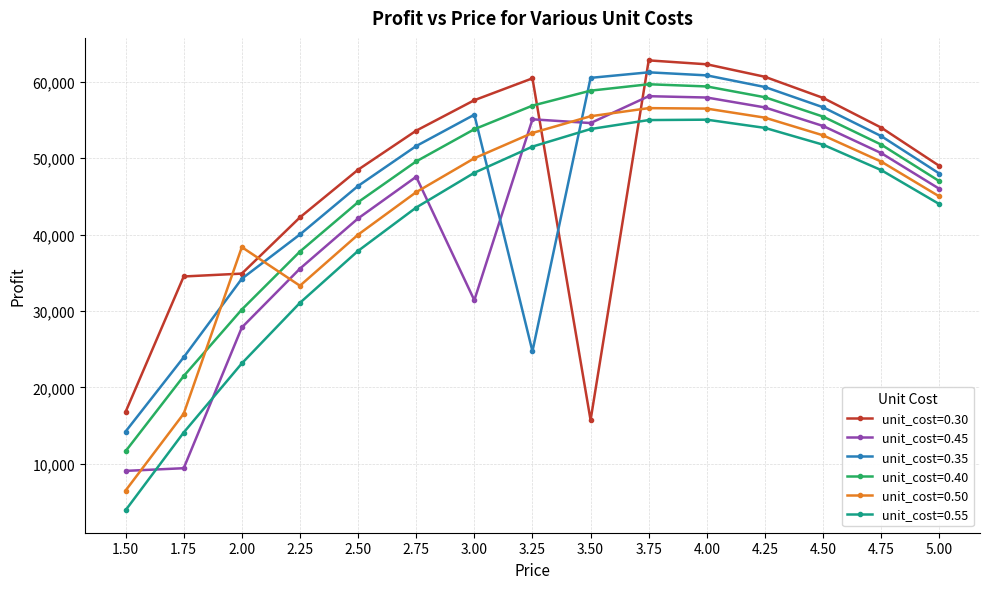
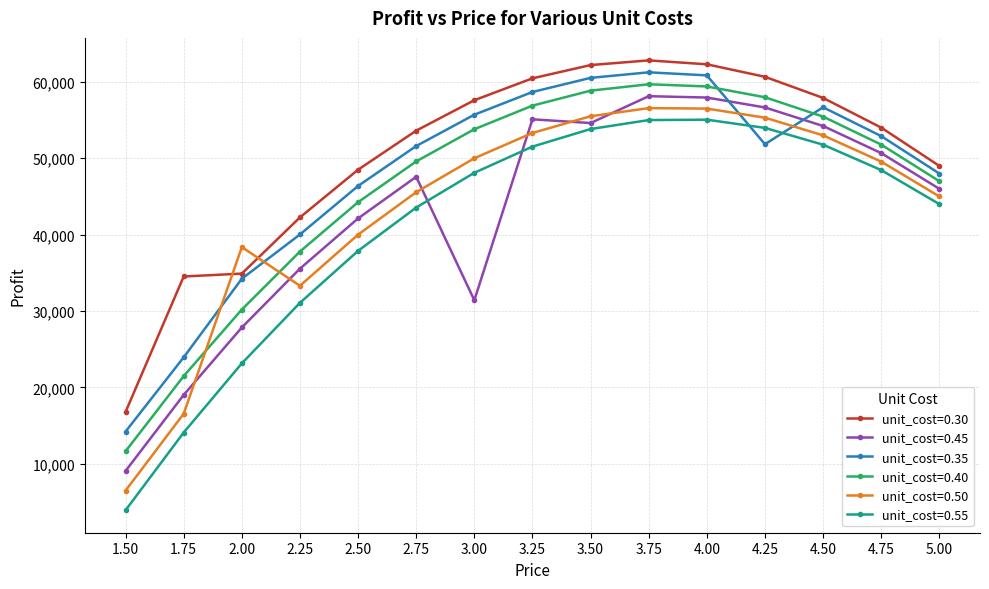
  {
    "unit_cost=0.30": {
      "1.50": "17,000",
      "1.75": "35,000",
      "2.00": "35,000",
      "2.25": "42,000",
      "2.50": "49,000",
      "2.75": "54,000",
      "3.00": "58,000",
      "3.25": "60,000",
-     "3.50": "16,000",
+     "3.50": "62,000",
      "3.75": "63,000",
      "4.00": "62,000",
      "4.25": "61,000",
      "4.50": "58,000",
      "4.75": "54,000",
      "5.00": "49,000"
    },
    "unit_cost=0.45": {
      "1.50": "9,000",
-     "1.75": "9,000",
+     "1.75": "19,000",
      "2.00": "28,000",
      "2.25": "36,000",
      "2.50": "42,000",
      "2.75": "48,000",
      "3.00": "31,000",
      "3.25": "55,000",
      "3.50": "55,000",
      "3.75": "58,000",
      "4.00": "58,000",
      "4.25": "57,000",
      "4.50": "54,000",
      "4.75": "51,000",
      "5.00": "46,000"
    },
    "unit_cost=0.35": {
      "1.50": "14,000",
      "1.75": "24,000",
      "2.00": "34,000",
      "2.25": "40,000",
      "2.50": "46,000",
      "2.75": "52,000",
      "3.00": "56,000",
-     "3.25": "25,000",
+     "3.25": "59,000",
      "3.50": "61,000",
      "3.75": "61,000",
      "4.00": "61,000",
-     "4.25": "59,000",
+     "4.25": "52,000",
      "4.50": "57,000",
      "4.75": "53,000",
      "5.00": "48,000"
    },
    "unit_cost=0.50": {
      "1.50": "7,000",
      "1.75": "17,000",
      "2.00": "38,000",
      "2.25": "33,000",
      "2.50": "40,000",
      "2.75": "46,000",
      "3.00": "50,000",
      "3.25": "53,000",
      "3.50": "56,000",
      "3.75": "57,000",
      "4.00": "57,000",
      "4.25": "55,000",
      "4.50": "53,000",
      "4.75": "50,000",
      "5.00": "45,000"
    }
  }
